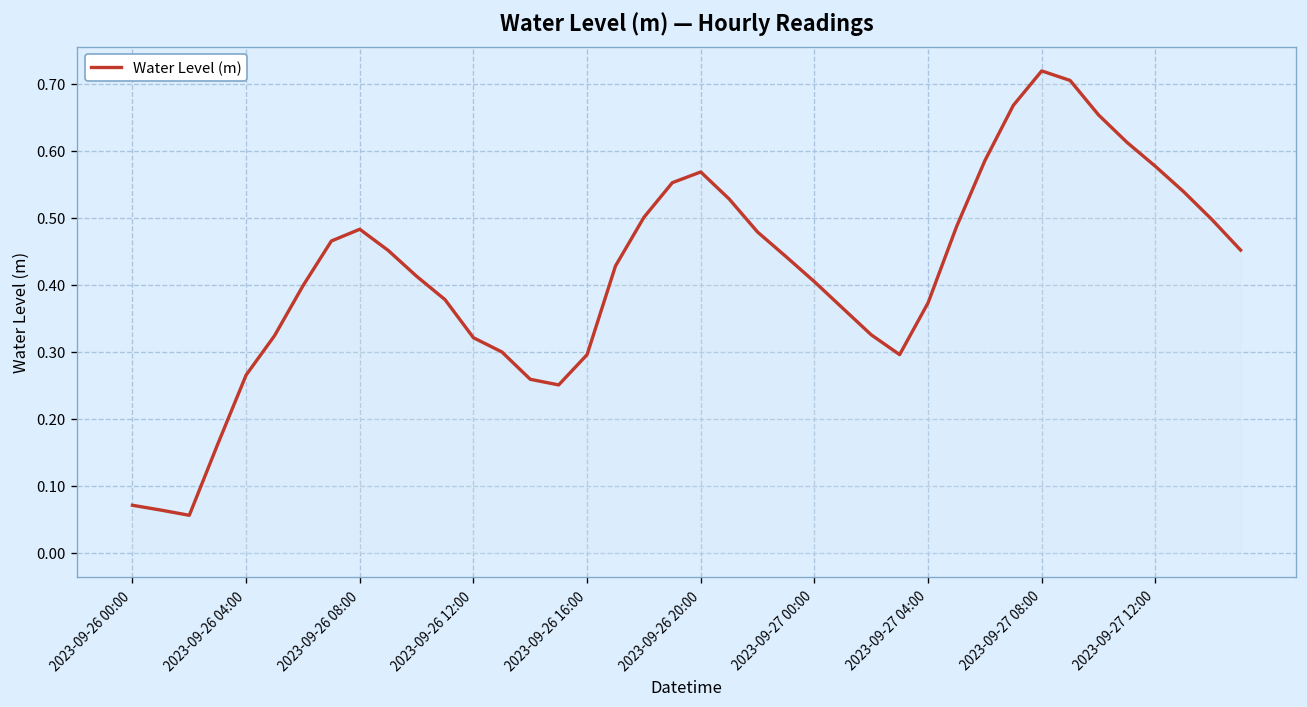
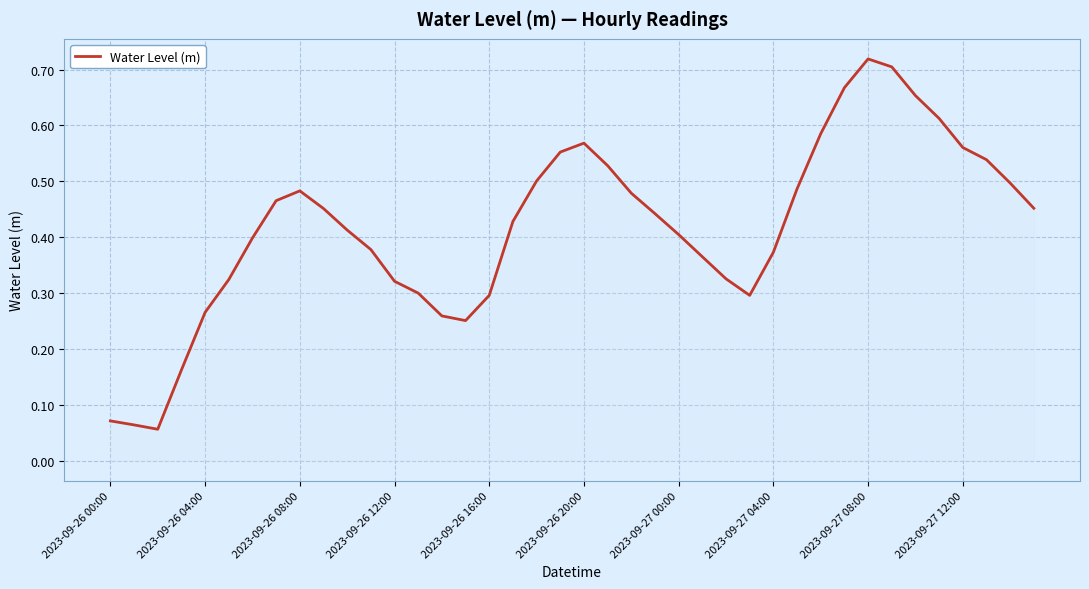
  {
    "2023-09-26 00:00": 0.07,
    "2023-09-26 04:00": 0.27,
    "2023-09-26 08:00": 0.48,
    "2023-09-26 12:00": 0.32,
    "2023-09-26 16:00": 0.30,
    "2023-09-26 20:00": 0.57,
    "2023-09-27 00:00": 0.40,
    "2023-09-27 04:00": 0.37,
    "2023-09-27 08:00": 0.72,
-   "2023-09-27 12:00": 0.58
+   "2023-09-27 12:00": 0.56
  }
